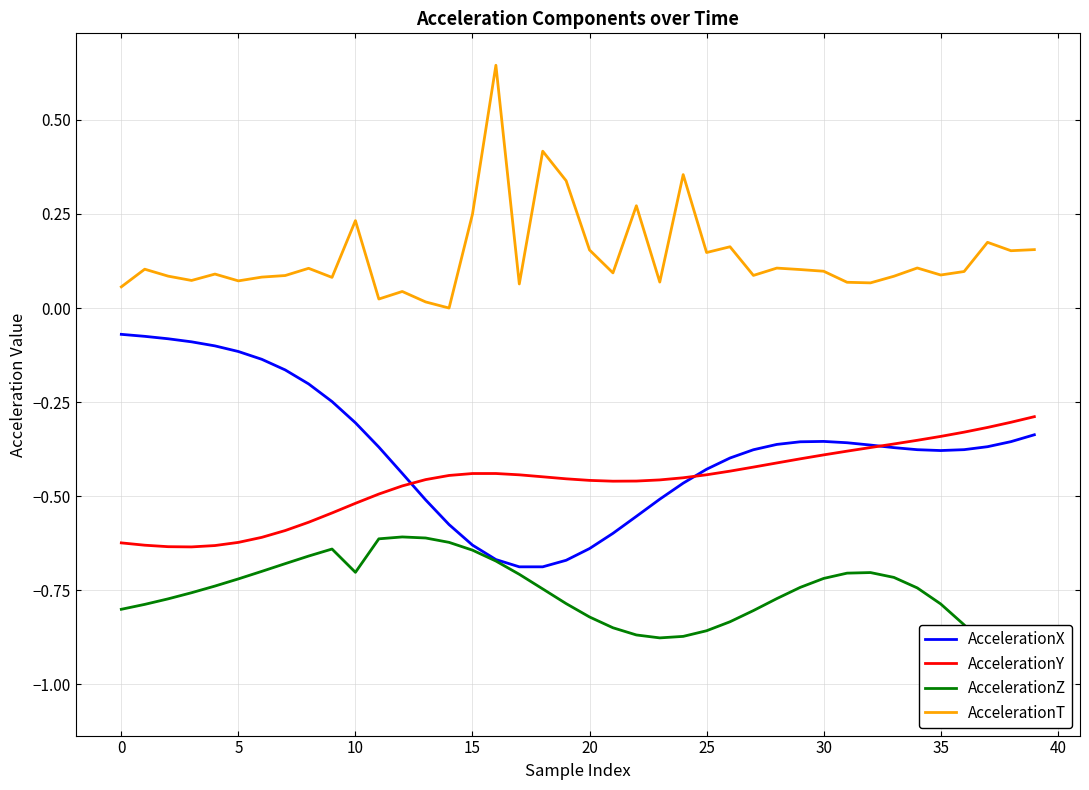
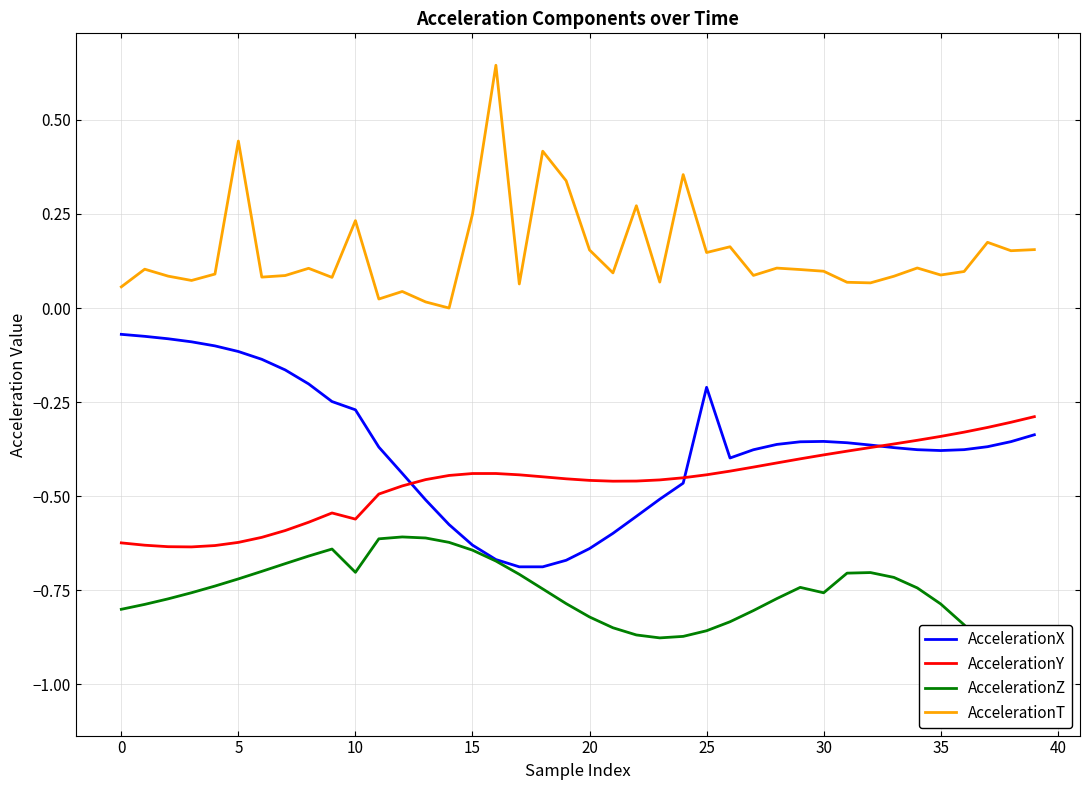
  {
    "AccelerationX": {
      "0": -0.07,
      "5": -0.12,
-     "10": -0.30,
+     "10": -0.27,
      "15": -0.63,
      "20": -0.64,
-     "25": -0.43,
+     "25": -0.21,
      "30": -0.35,
      "35": -0.38
    },
    "AccelerationY": {
      "0": -0.62,
      "5": -0.62,
-     "10": -0.52,
+     "10": -0.56,
      "15": -0.44,
      "20": -0.46,
      "25": -0.44,
      "30": -0.39,
      "35": -0.34
    },
    "AccelerationZ": {
      "0": -0.80,
      "5": -0.72,
      "10": -0.70,
      "15": -0.64,
      "20": -0.82,
      "25": -0.86,
-     "30": -0.72,
+     "30": -0.76,
      "35": -0.79
    },
    "AccelerationT": {
      "0": 0.06,
-     "5": 0.07,
+     "5": 0.44,
      "10": 0.23,
      "15": 0.25,
      "20": 0.15,
      "25": 0.15,
      "30": 0.10,
      "35": 0.09
    }
  }
